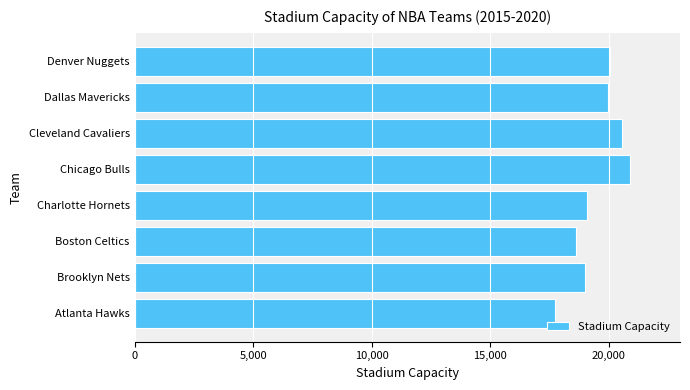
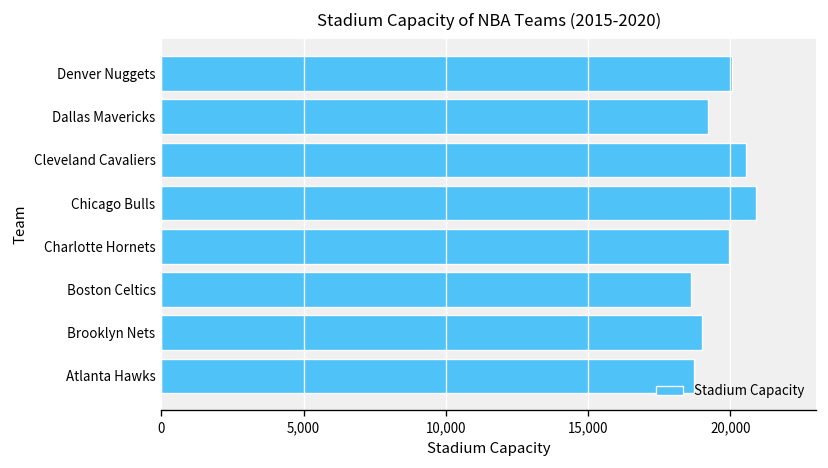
  {
    "Denver Nuggets": "20,100",
-   "Dallas Mavericks": "20,000",
+   "Dallas Mavericks": "19,200",
    "Cleveland Cavaliers": "20,600",
    "Chicago Bulls": "20,900",
-   "Charlotte Hornets": "19,100",
+   "Charlotte Hornets": "20,000",
    "Boston Celtics": "18,600",
    "Brooklyn Nets": "19,000",
-   "Atlanta Hawks": "17,700"
+   "Atlanta Hawks": "18,700"
  }
